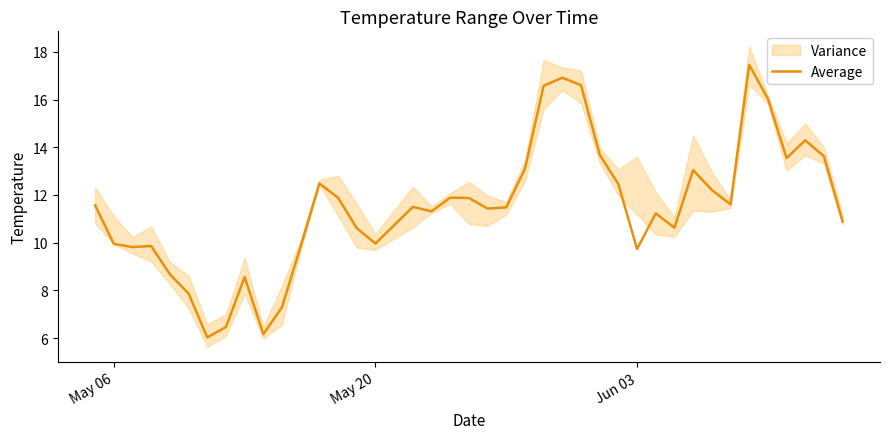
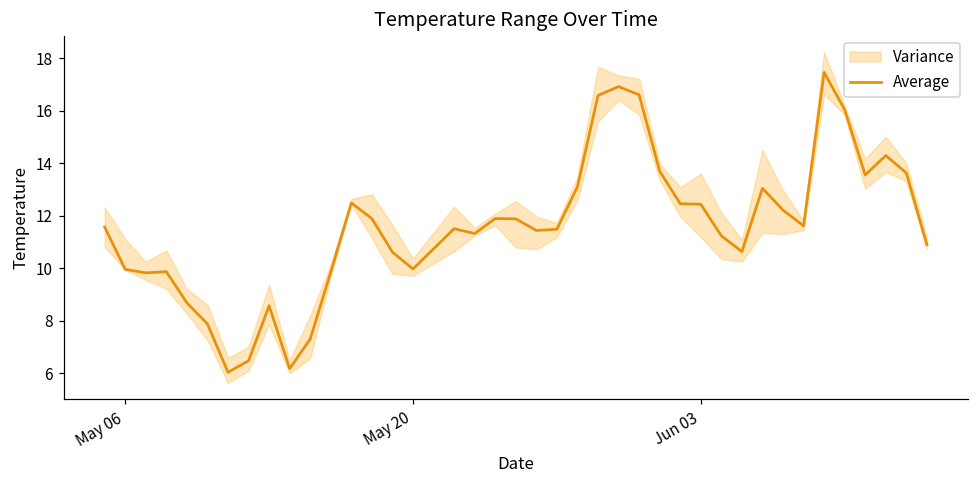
  {
    "Average": {
      "May 06": 10.0,
      "May 20": 10.0,
-     "Jun 03": 9.7
+     "Jun 03": 12.4
    }
  }
